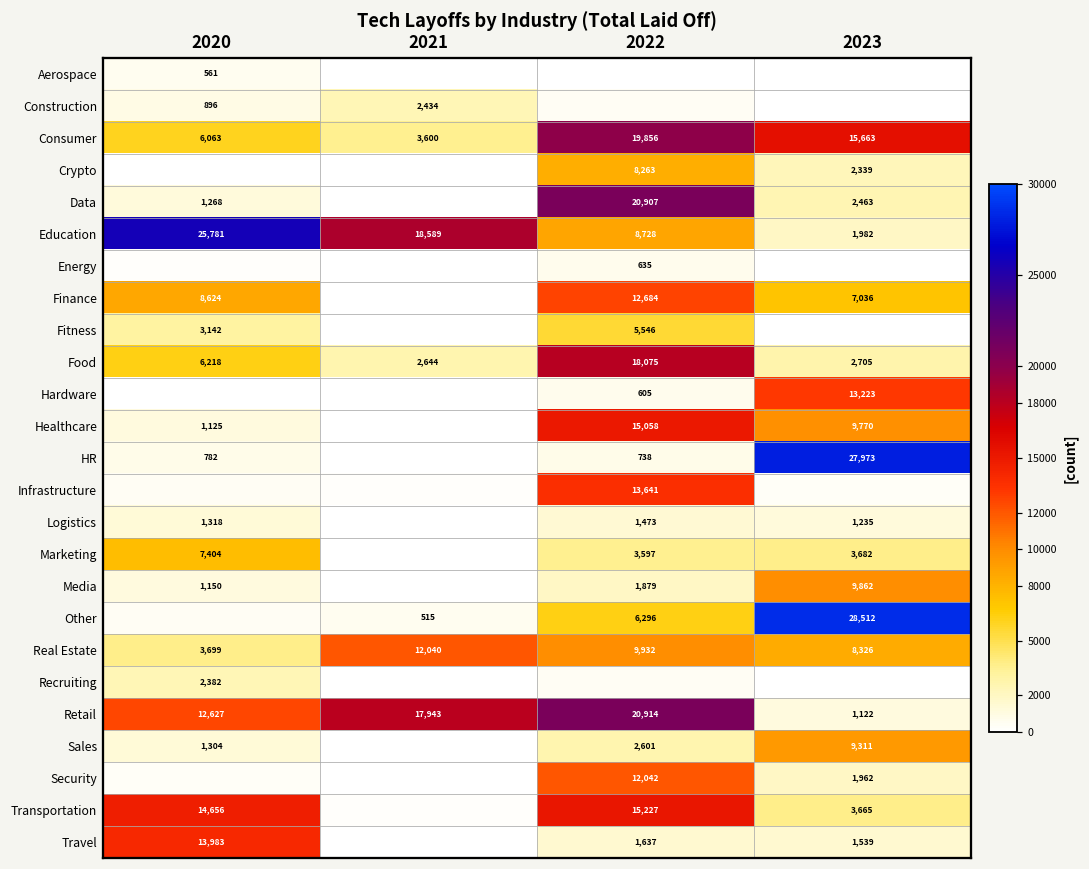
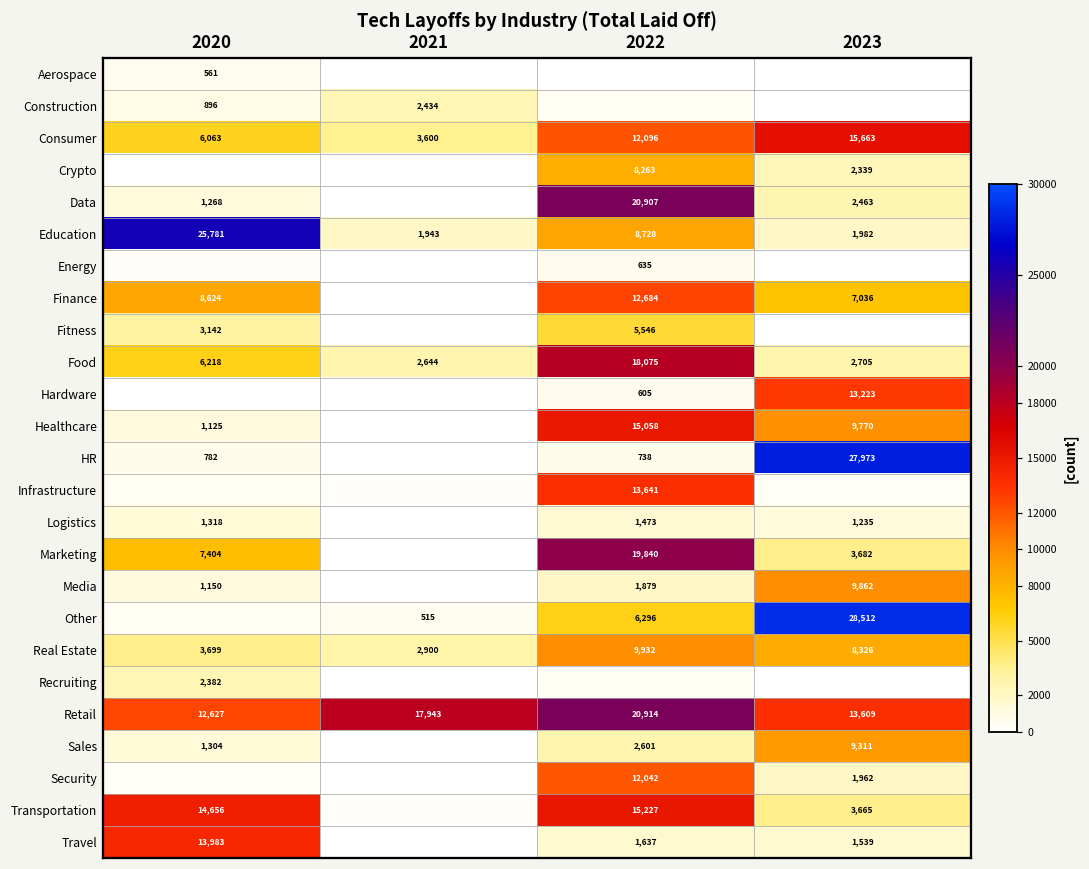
  {
    "Aerospace": {
      "2020": "561"
    },
    "Construction": {
      "2020": "896",
      "2021": "2,434"
    },
    "Consumer": {
      "2020": "6,063",
      "2021": "3,600",
-     "2022": "19,856",
+     "2022": "12,096",
      "2023": "15,663"
    },
    "Crypto": {
      "2022": "8,263",
      "2023": "2,339"
    },
    "Data": {
      "2020": "1,268",
      "2022": "20,907",
      "2023": "2,463"
    },
    "Education": {
      "2020": "25,781",
-     "2021": "18,589",
+     "2021": "1,943",
      "2022": "8,728",
      "2023": "1,982"
    },
    "Energy": {
      "2022": "635"
    },
    "Finance": {
      "2020": "8,624",
      "2022": "12,684",
      "2023": "7,036"
    },
    "Fitness": {
      "2020": "3,142",
      "2022": "5,546"
    },
    "Food": {
      "2020": "6,218",
      "2021": "2,644",
      "2022": "18,075",
      "2023": "2,705"
    },
    "Hardware": {
      "2022": "605",
      "2023": "13,223"
    },
    "Healthcare": {
      "2020": "1,125",
      "2022": "15,058",
      "2023": "9,770"
    },
    "HR": {
      "2020": "782",
      "2022": "738",
      "2023": "27,973"
    },
    "Infrastructure": {
      "2022": "13,641"
    },
    "Logistics": {
      "2020": "1,318",
      "2022": "1,473",
      "2023": "1,235"
    },
    "Marketing": {
      "2020": "7,404",
-     "2022": "3,597",
+     "2022": "19,840",
      "2023": "3,682"
    },
    "Media": {
      "2020": "1,150",
      "2022": "1,879",
      "2023": "9,862"
    },
    "Other": {
      "2021": "515",
      "2022": "6,296",
      "2023": "28,512"
    },
    "Real Estate": {
      "2020": "3,699",
-     "2021": "12,040",
+     "2021": "2,900",
      "2022": "9,932",
      "2023": "8,326"
    },
    "Recruiting": {
      "2020": "2,382"
    },
    "Retail": {
      "2020": "12,627",
      "2021": "17,943",
      "2022": "20,914",
-     "2023": "1,122"
+     "2023": "13,609"
    },
    "Sales": {
      "2020": "1,304",
      "2022": "2,601",
      "2023": "9,311"
    },
    "Security": {
      "2022": "12,042",
      "2023": "1,962"
    },
    "Transportation": {
      "2020": "14,656",
      "2022": "15,227",
      "2023": "3,665"
    },
    "Travel": {
      "2020": "13,983",
      "2022": "1,637",
      "2023": "1,539"
    }
  }
